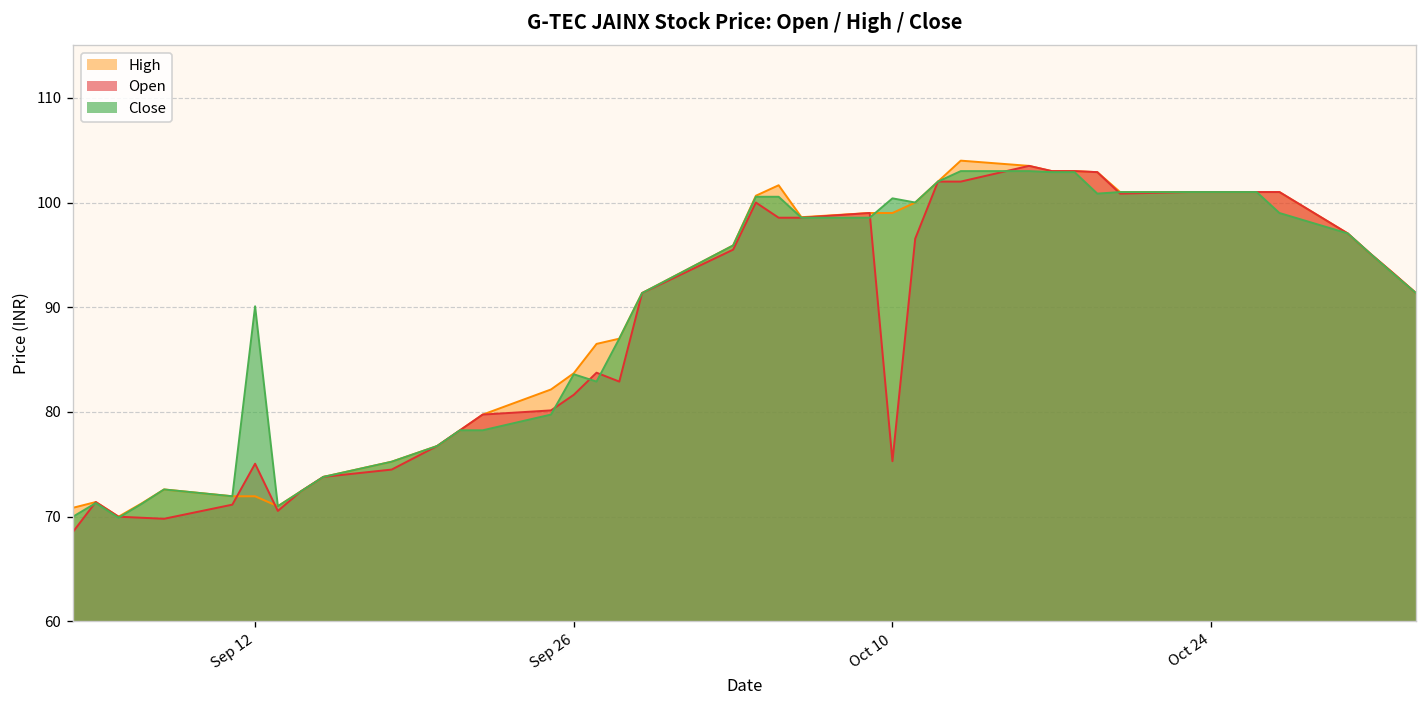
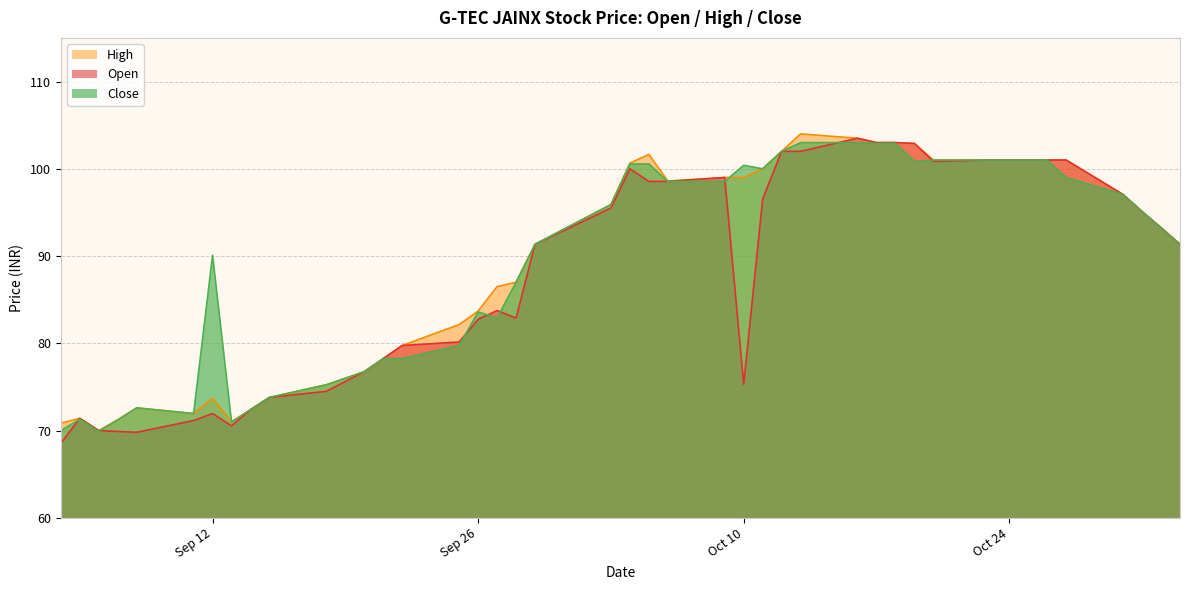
  {
    "High": {
-     "Sep 12": 72,
+     "Sep 12": 74,
      "Oct 10": 99
    },
    "Open": {
-     "Sep 12": 75,
-     "Sep 26": 82,
+     "Sep 12": 72,
+     "Sep 26": 83,
      "Oct 10": 75
    },
    "Close": {
      "Sep 12": 90,
      "Oct 10": 100
    }
  }
